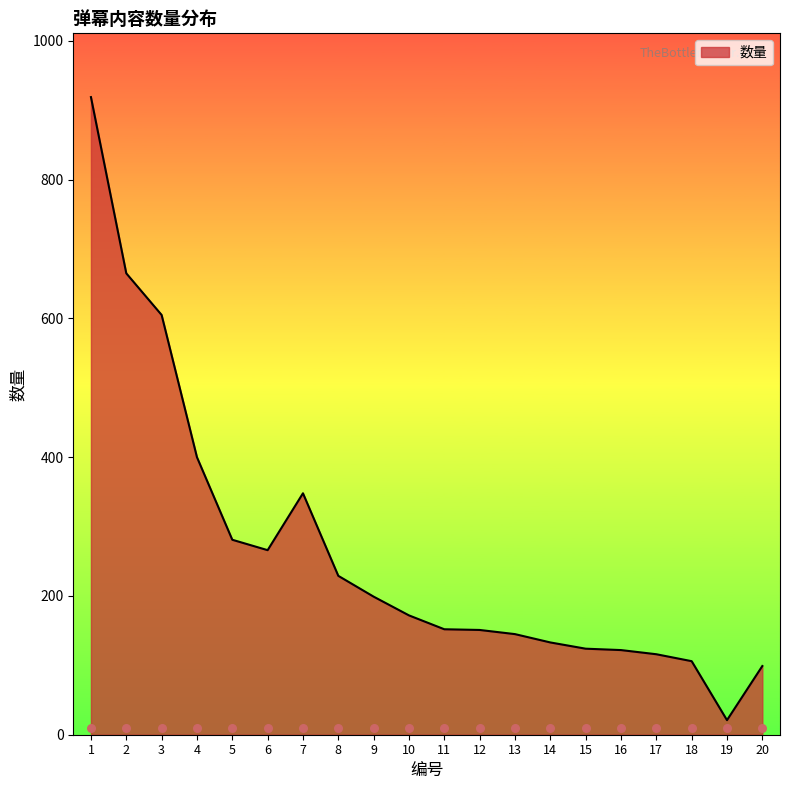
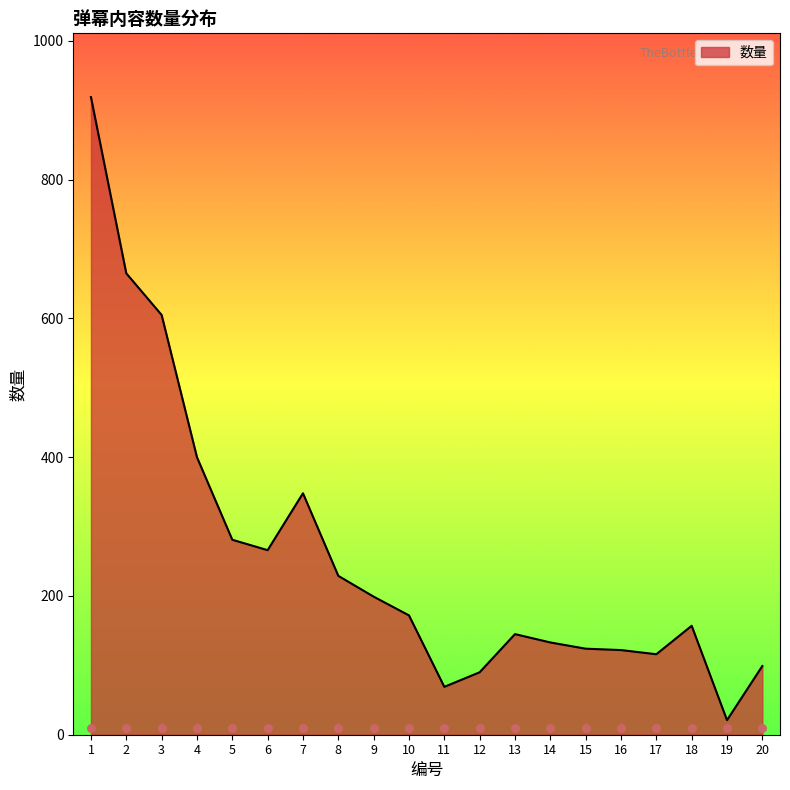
  {
    "数量": {
      "1": 920,
      "2": 670,
      "3": 610,
      "4": 400,
      "5": 280,
      "6": 270,
      "7": 350,
      "8": 230,
      "9": 200,
      "10": 170,
-     "11": 150,
-     "12": 150,
+     "11": 70,
+     "12": 90,
      "13": 150,
      "14": 130,
      "15": 120,
      "16": 120,
      "17": 120,
-     "18": 110,
+     "18": 160,
      "19": 20,
      "20": 100
    }
  }
